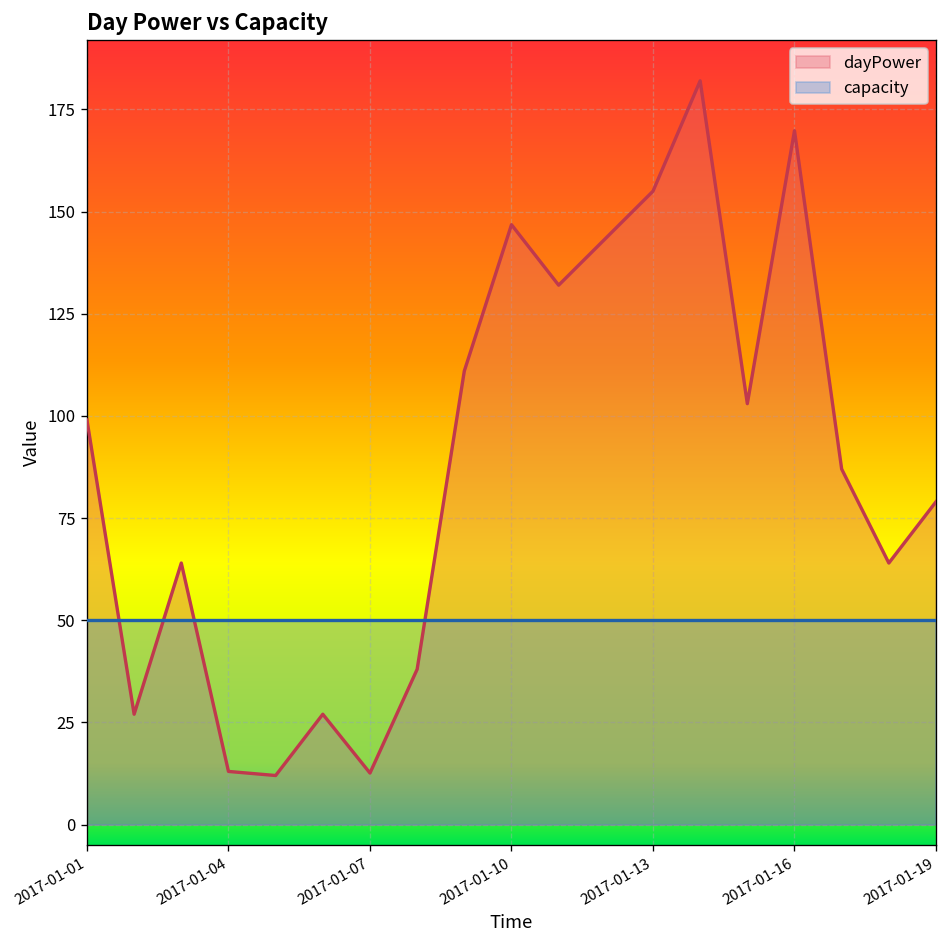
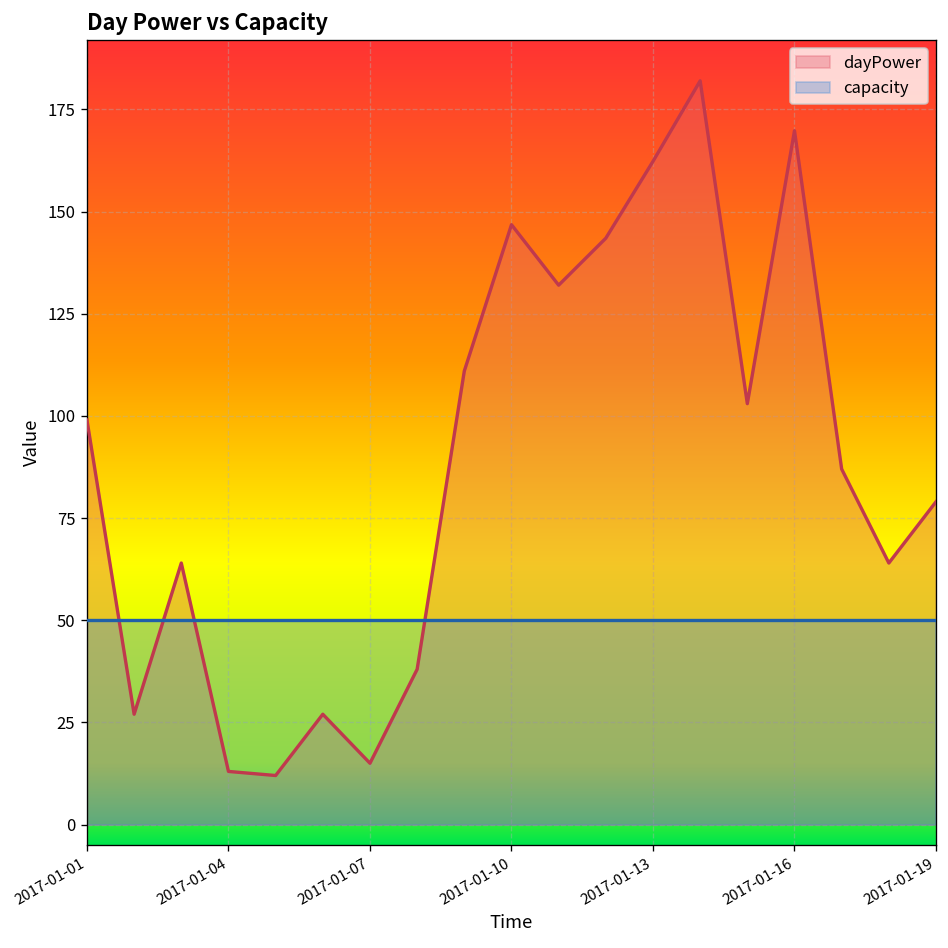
  {
    "dayPower": {
      "2017-01-01": 99,
      "2017-01-04": 13,
-     "2017-01-07": 13,
+     "2017-01-07": 15,
      "2017-01-10": 147,
-     "2017-01-13": 155,
+     "2017-01-13": 162,
      "2017-01-16": 170,
      "2017-01-19": 79
    },
    "capacity": {
      "2017-01-01": 50,
      "2017-01-04": 50,
      "2017-01-07": 50,
      "2017-01-10": 50,
      "2017-01-13": 50,
      "2017-01-16": 50,
      "2017-01-19": 50
    }
  }
